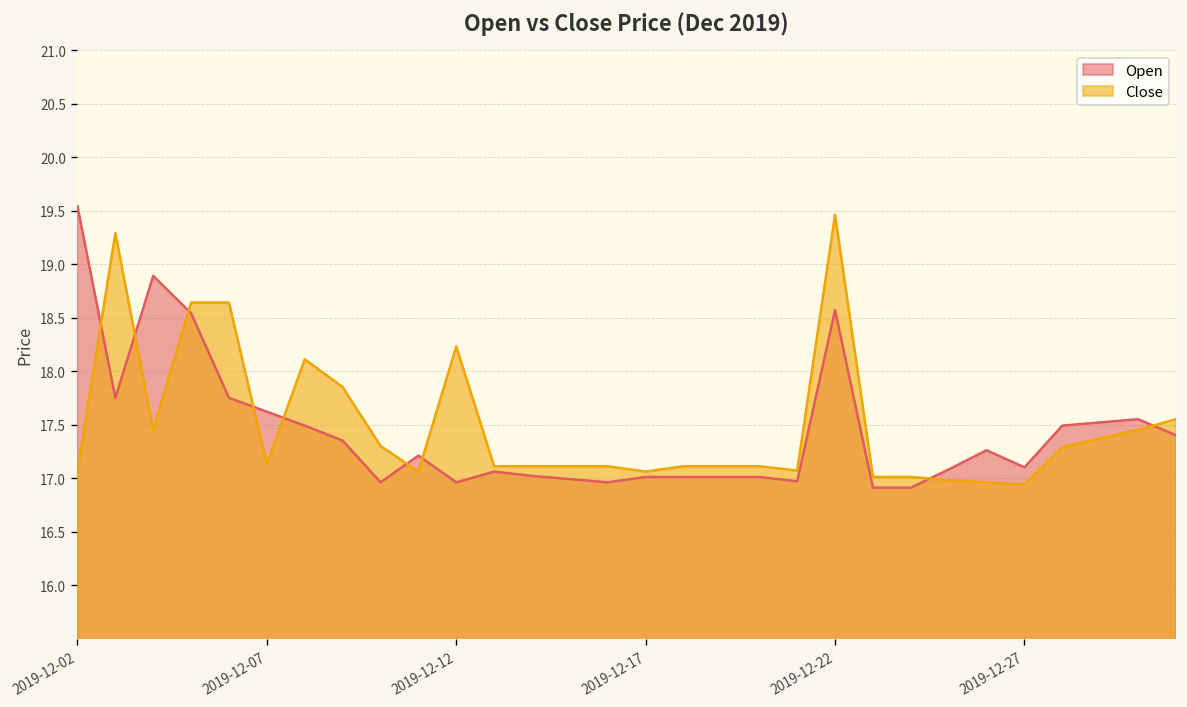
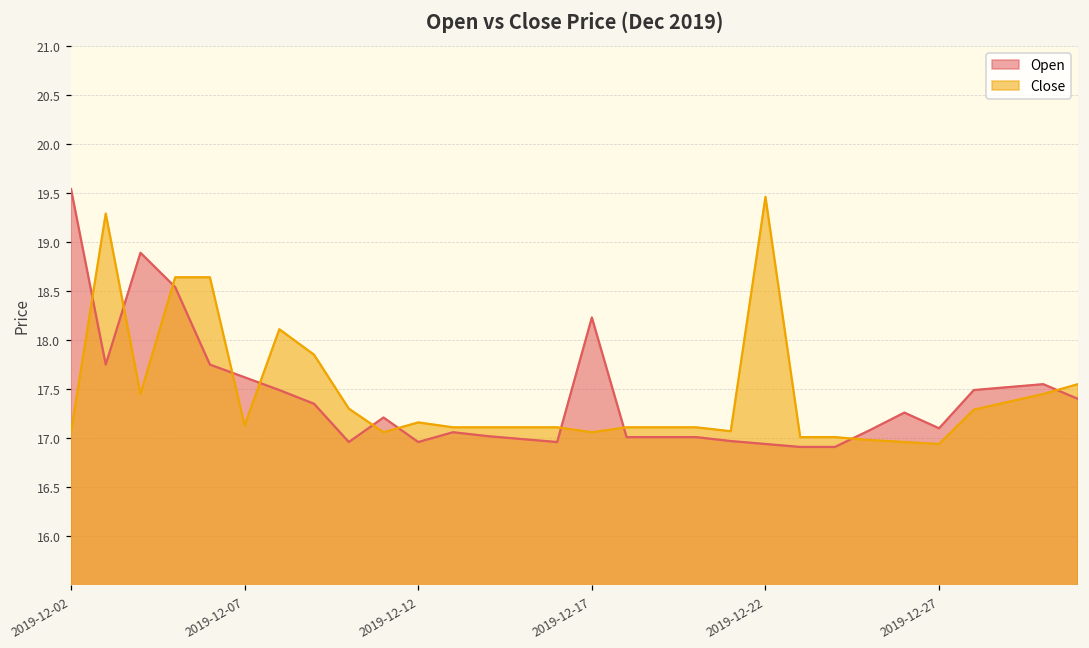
  {
    "Open": {
      "2019-12-02": 19.5,
      "2019-12-07": 17.6,
      "2019-12-12": 17.0,
-     "2019-12-17": 17.0,
-     "2019-12-22": 18.6,
+     "2019-12-17": 18.2,
+     "2019-12-22": 16.9,
      "2019-12-27": 17.1
    },
    "Close": {
      "2019-12-02": 17.1,
      "2019-12-07": 17.1,
-     "2019-12-12": 18.2,
+     "2019-12-12": 17.2,
      "2019-12-17": 17.1,
      "2019-12-22": 19.5,
      "2019-12-27": 16.9
    }
  }
